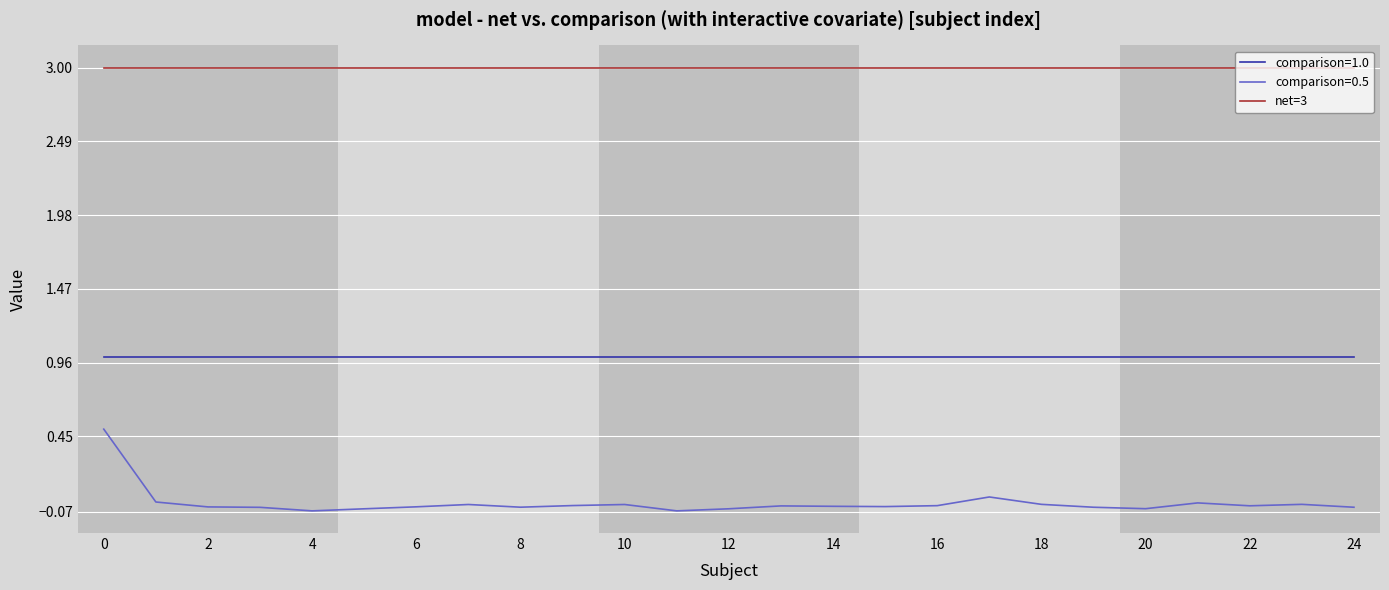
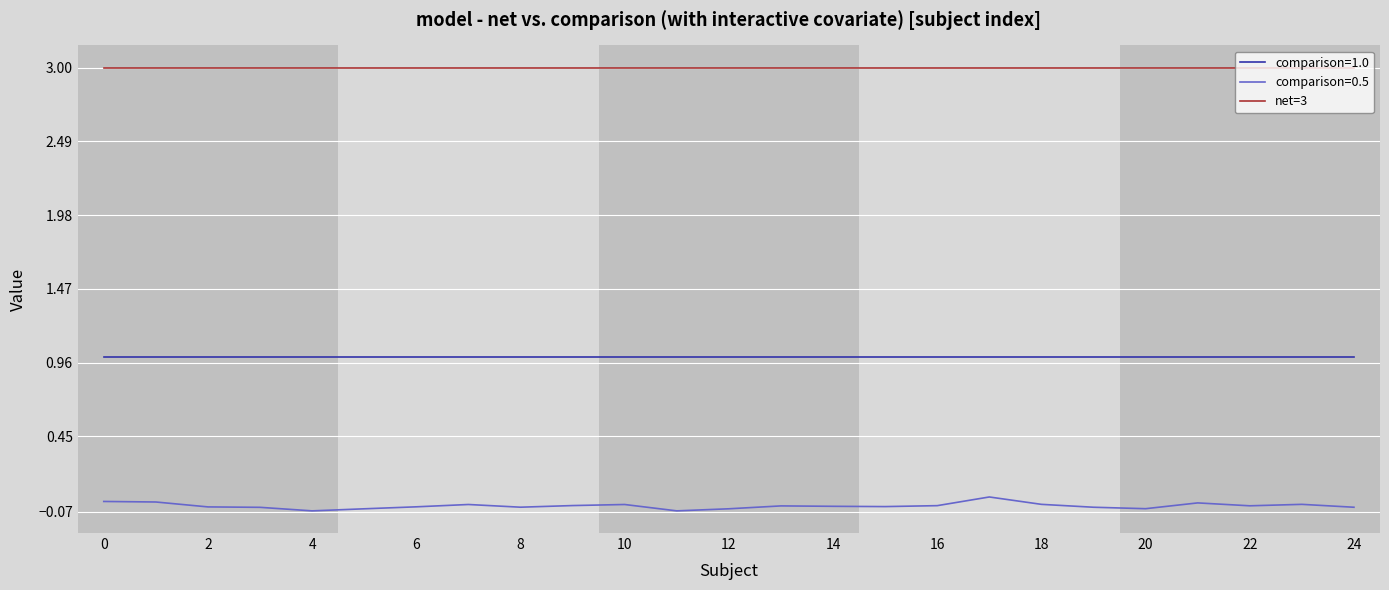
  {
    "comparison=1.0": {
      "0": 1.0,
      "2": 1.0,
      "4": 1.0,
      "6": 1.0,
      "8": 1.0,
      "10": 1.0,
      "12": 1.0,
      "14": 1.0,
      "16": 1.0,
      "18": 1.0,
      "20": 1.0,
      "22": 1.0,
      "24": 1.0
    },
    "comparison=0.5": {
-     "0": 0.5,
+     "0": 0.0,
      "2": -0.04,
      "4": -0.07,
      "6": -0.04,
      "8": -0.04,
      "10": -0.02,
      "12": -0.05,
      "14": -0.03,
      "16": -0.03,
      "18": -0.02,
      "20": -0.05,
      "22": -0.03,
      "24": -0.04
    },
    "net=3": {
      "0": 3.0,
      "2": 3.0,
      "4": 3.0,
      "6": 3.0,
      "8": 3.0,
      "10": 3.0,
      "12": 3.0,
      "14": 3.0,
      "16": 3.0,
      "18": 3.0,
      "20": 3.0
    }
  }
